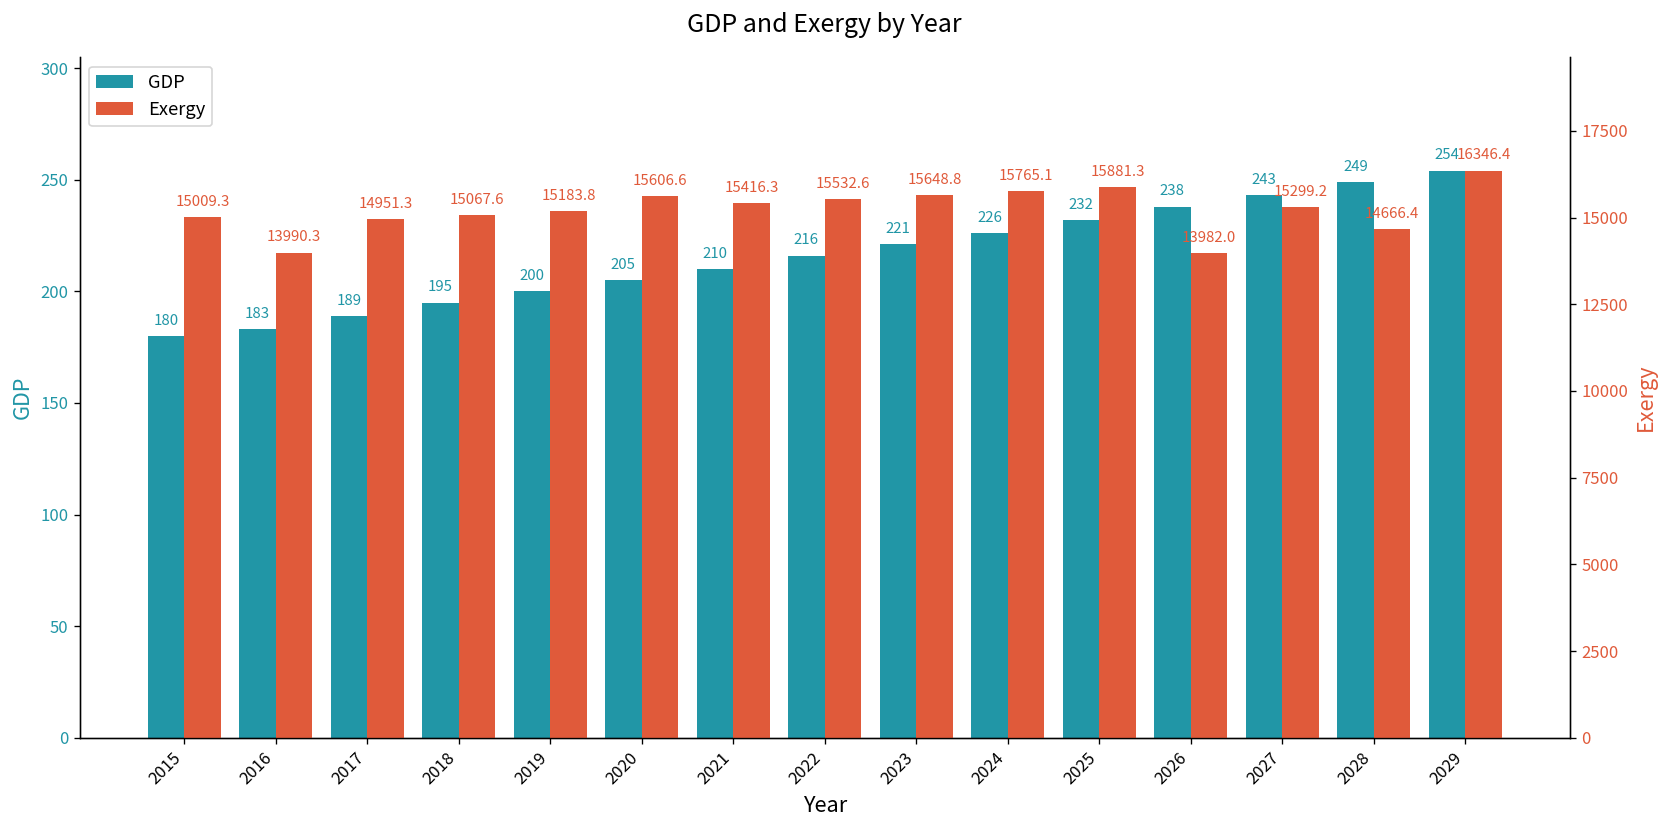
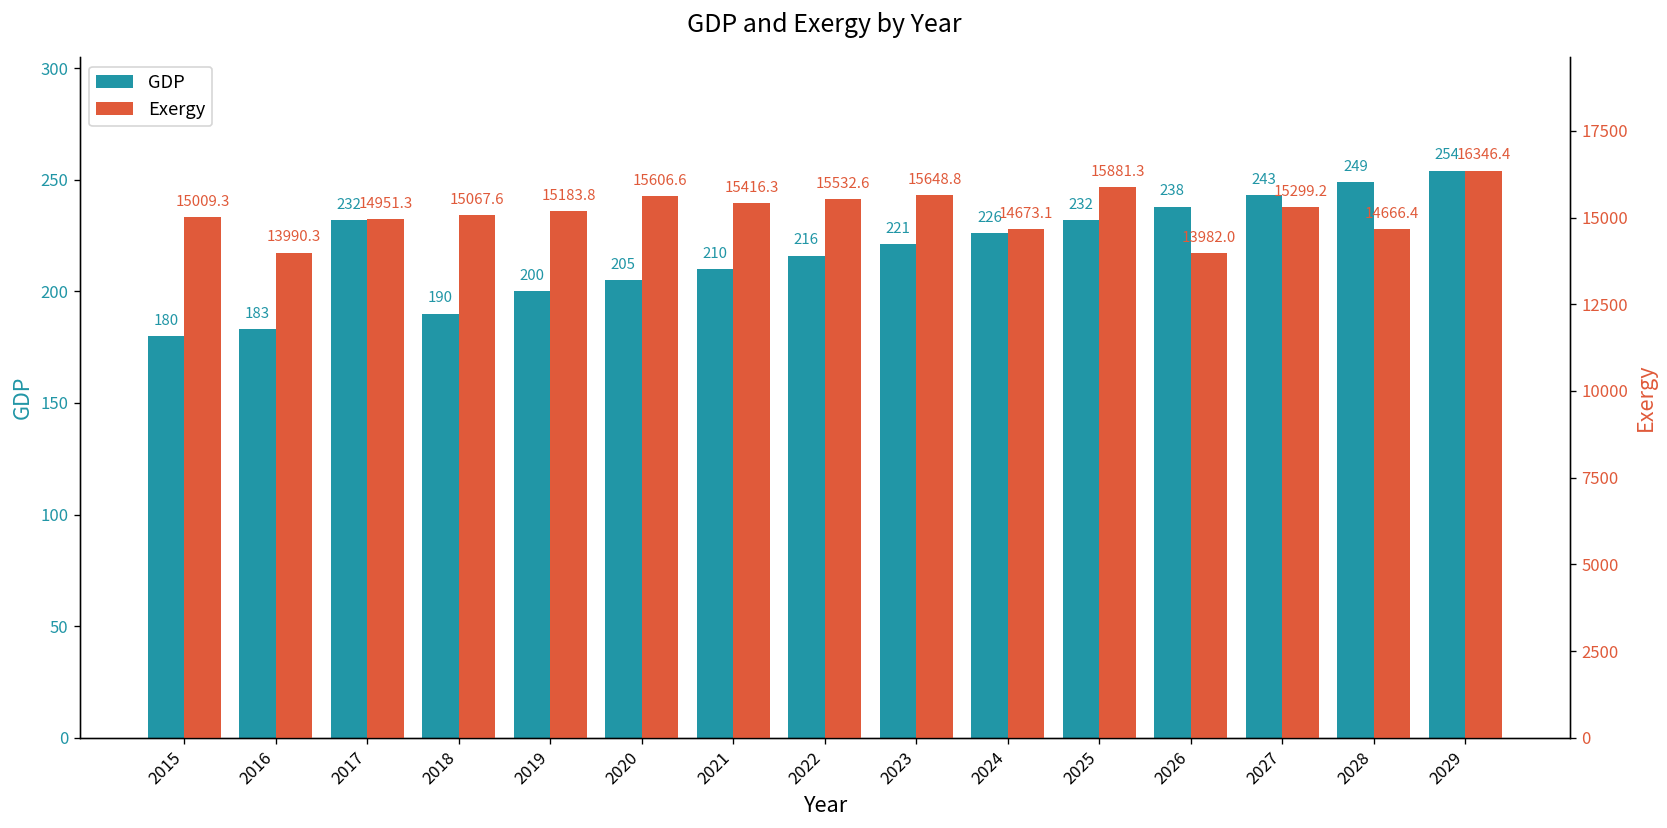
  {
    "GDP": {
      "2015": 180,
      "2016": 183,
-     "2017": 189,
-     "2018": 195,
+     "2017": 232,
+     "2018": 190,
      "2019": 200,
      "2020": 205,
      "2021": 210,
      "2022": 216,
      "2023": 221,
      "2024": 226,
      "2025": 232,
      "2026": 238,
      "2027": 243,
      "2028": 249,
      "2029": 254
    },
    "Exergy": {
      "2015": 15009.3,
      "2016": 13990.3,
      "2017": 14951.3,
      "2018": 15067.6,
      "2019": 15183.8,
      "2020": 15606.6,
      "2021": 15416.3,
      "2022": 15532.6,
      "2023": 15648.8,
-     "2024": 15765.1,
+     "2024": 14673.1,
      "2025": 15881.3,
      "2026": 13982.0,
      "2027": 15299.2,
      "2028": 14666.4,
      "2029": 16346.4
    }
  }
